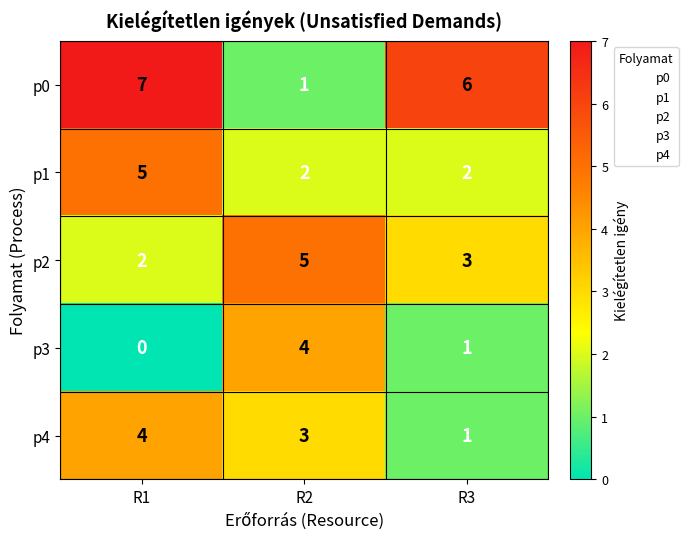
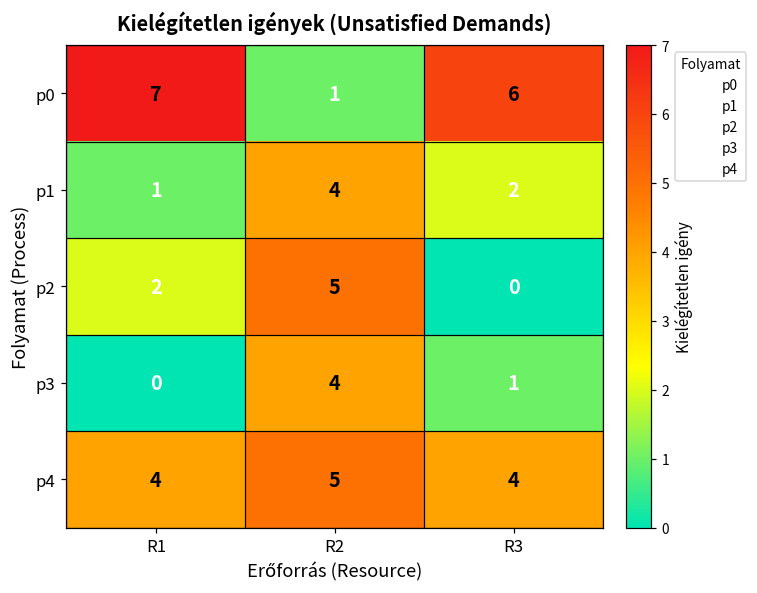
  {
    "p0": {
      "R1": 7,
      "R2": 1,
      "R3": 6
    },
    "p1": {
-     "R1": 5,
-     "R2": 2,
+     "R1": 1,
+     "R2": 4,
      "R3": 2
    },
    "p2": {
      "R1": 2,
      "R2": 5,
-     "R3": 3
+     "R3": 0
    },
    "p3": {
      "R1": 0,
      "R2": 4,
      "R3": 1
    },
    "p4": {
      "R1": 4,
-     "R2": 3,
-     "R3": 1
+     "R2": 5,
+     "R3": 4
    }
  }
